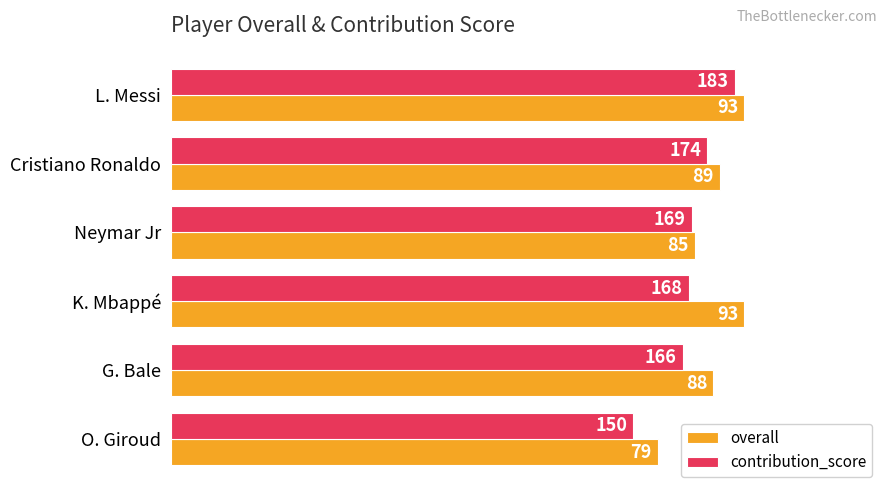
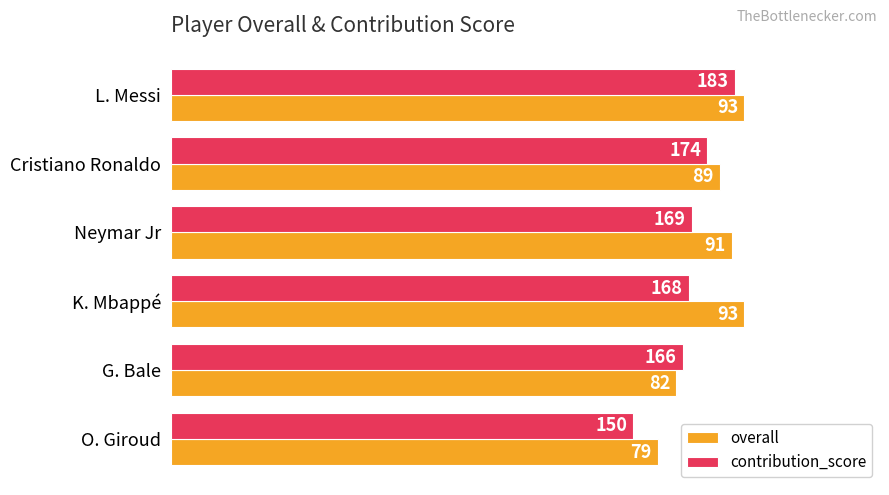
  {
    "overall": {
-     "Neymar Jr": 85,
-     "G. Bale": 88
+     "Neymar Jr": 91,
+     "G. Bale": 82
    }
  }
